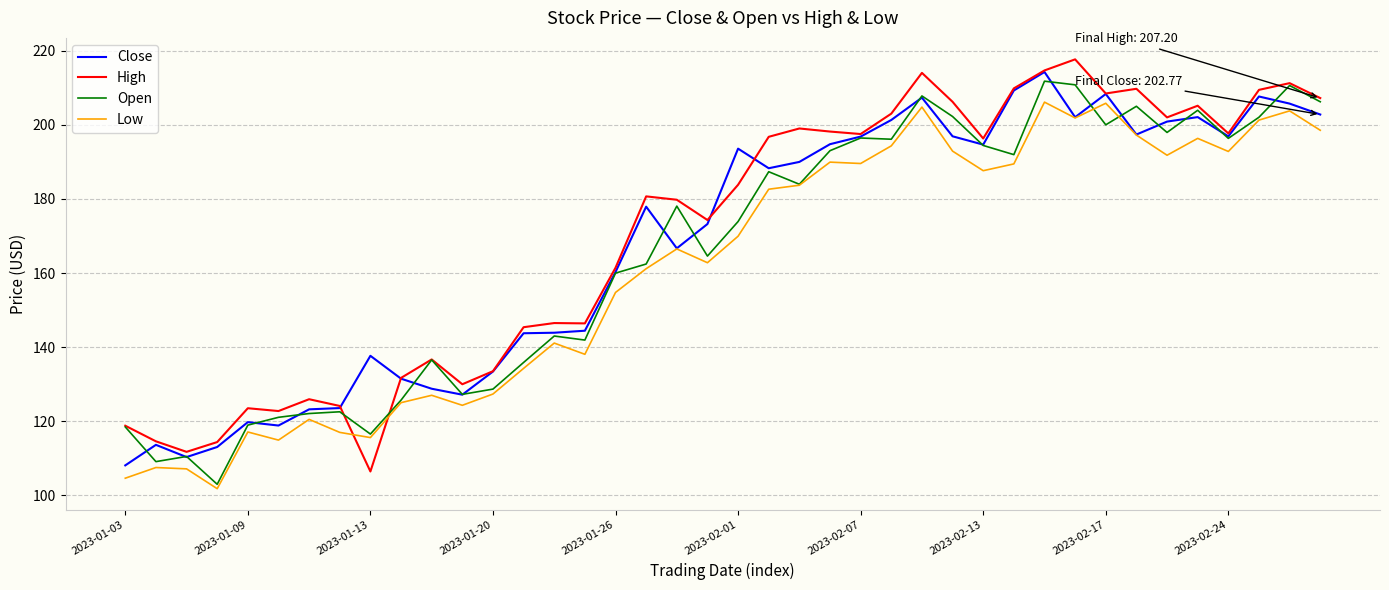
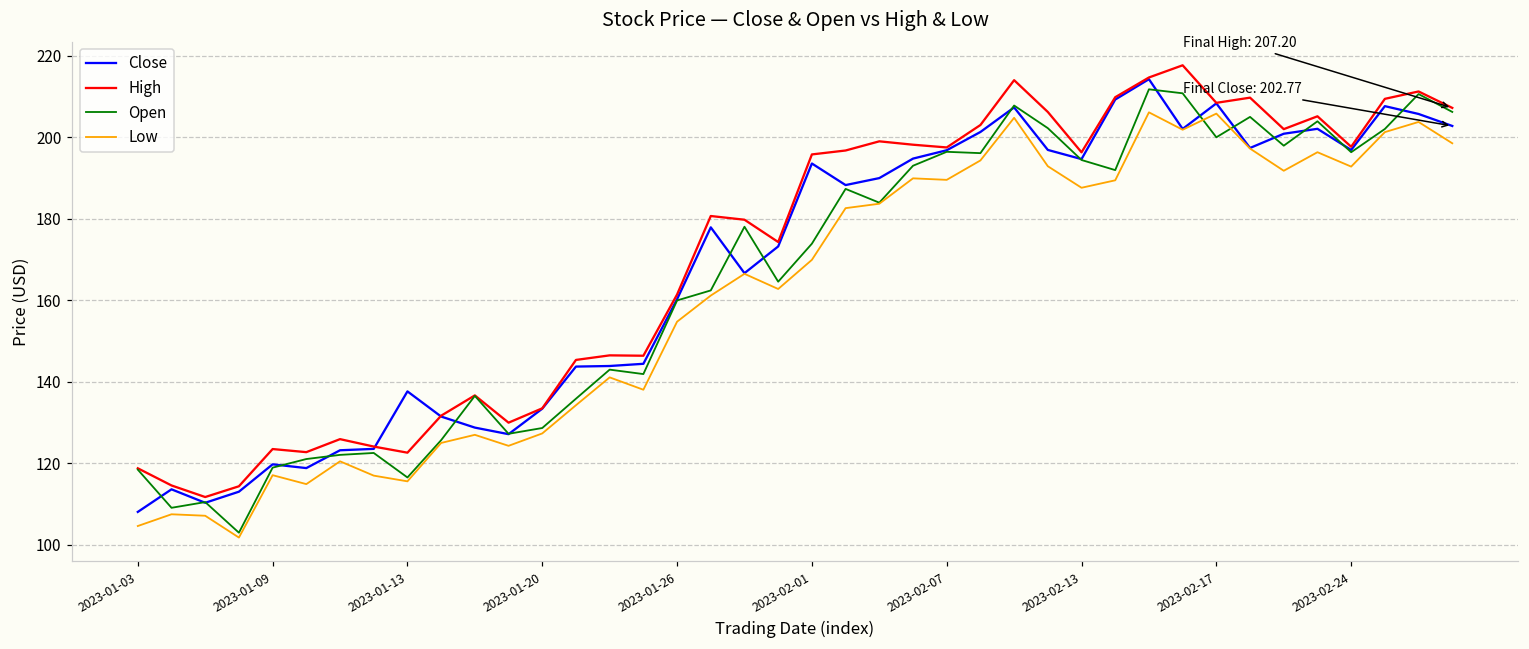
  {
    "Close": {
      "2023-01-03": 108,
      "2023-01-09": 120,
      "2023-01-13": 138,
      "2023-02-01": 194
    },
    "High": {
      "2023-01-09": 124,
-     "2023-01-13": 106,
+     "2023-01-13": 123,
      "2023-01-26": 161,
-     "2023-02-01": 184,
+     "2023-02-01": 196,
      "2023-02-07": 198,
      "2023-02-13": 196,
      "2023-02-24": 198
    },
    "Open": {
      "2023-01-09": 119,
      "2023-01-13": 117,
      "2023-01-20": 129,
      "2023-02-01": 174,
      "2023-02-17": 200
    },
    "Low": {
      "2023-01-03": 105,
      "2023-01-09": 117,
      "2023-01-13": 116,
      "2023-01-20": 127,
      "2023-01-26": 155,
      "2023-02-01": 170,
      "2023-02-07": 190,
      "2023-02-13": 188,
      "2023-02-24": 193
    }
  }
